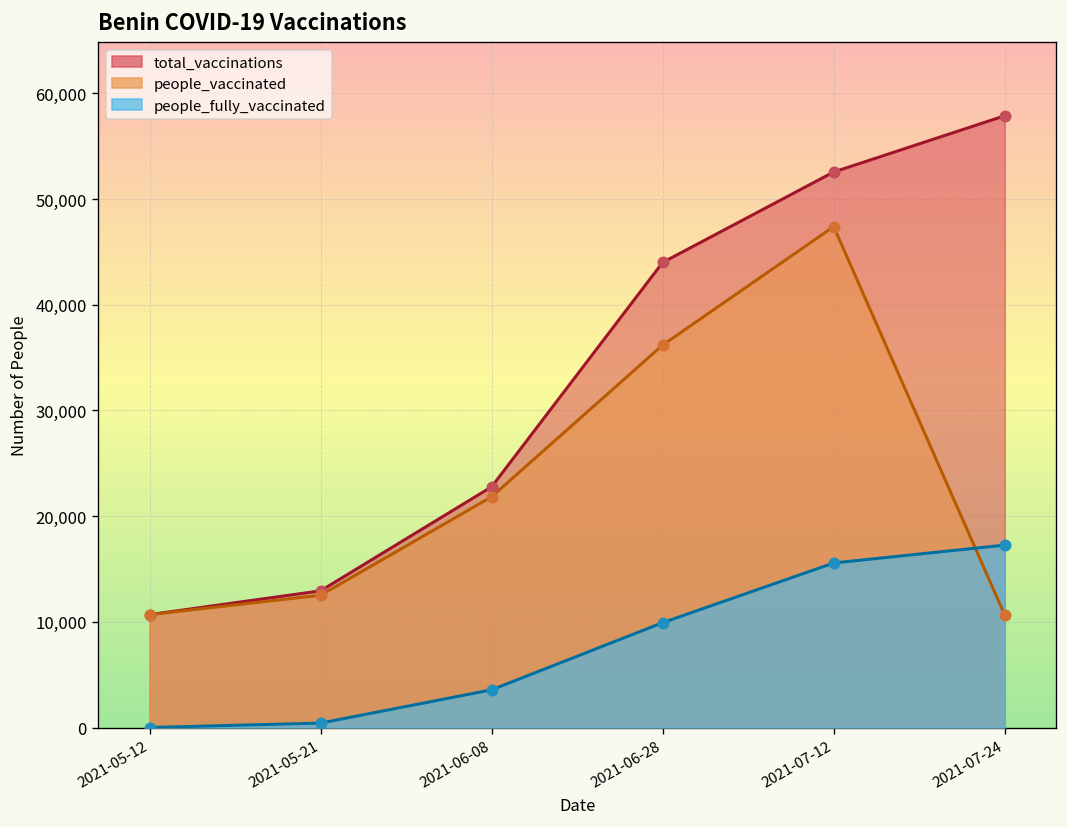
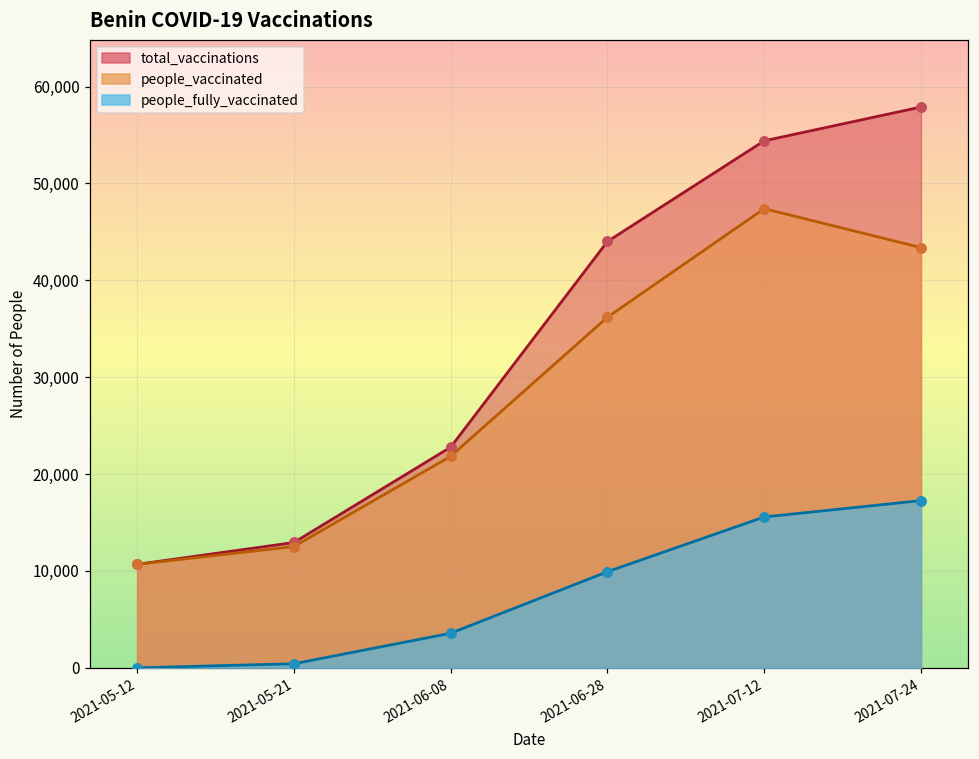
  {
    "total_vaccinations": {
      "2021-05-21": "13,000",
      "2021-06-08": "23,000",
      "2021-06-28": "44,000",
-     "2021-07-12": "53,000",
+     "2021-07-12": "54,000",
      "2021-07-24": "58,000"
    },
    "people_vaccinated": {
      "2021-05-21": "13,000",
      "2021-06-08": "22,000",
      "2021-06-28": "36,000",
      "2021-07-12": "47,000",
-     "2021-07-24": "11,000"
+     "2021-07-24": "43,000"
    },
    "people_fully_vaccinated": {
      "2021-05-12": "0",
      "2021-05-21": "0",
      "2021-06-08": "4,000",
      "2021-06-28": "10,000",
      "2021-07-12": "16,000",
      "2021-07-24": "17,000"
    }
  }
